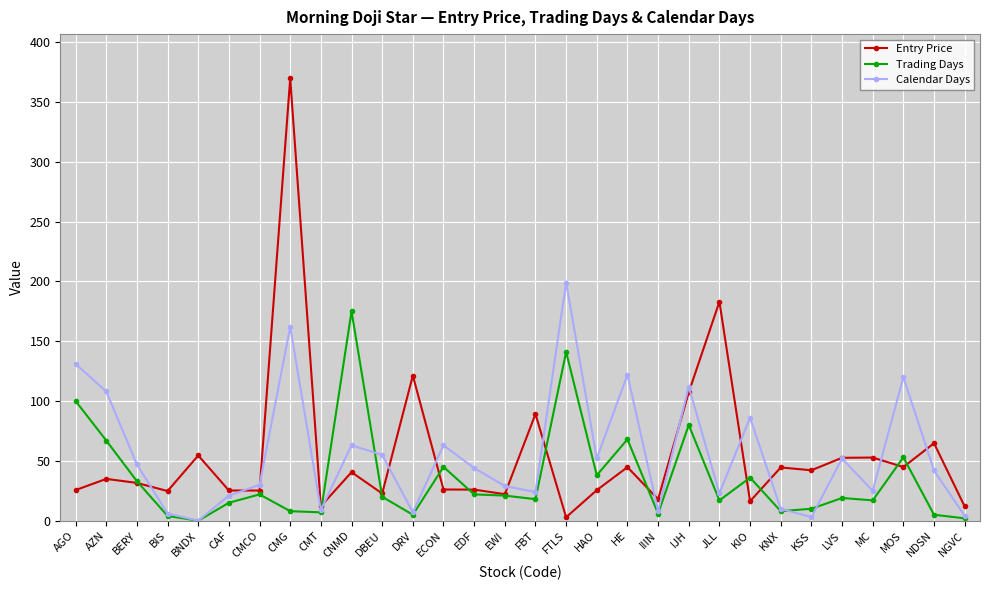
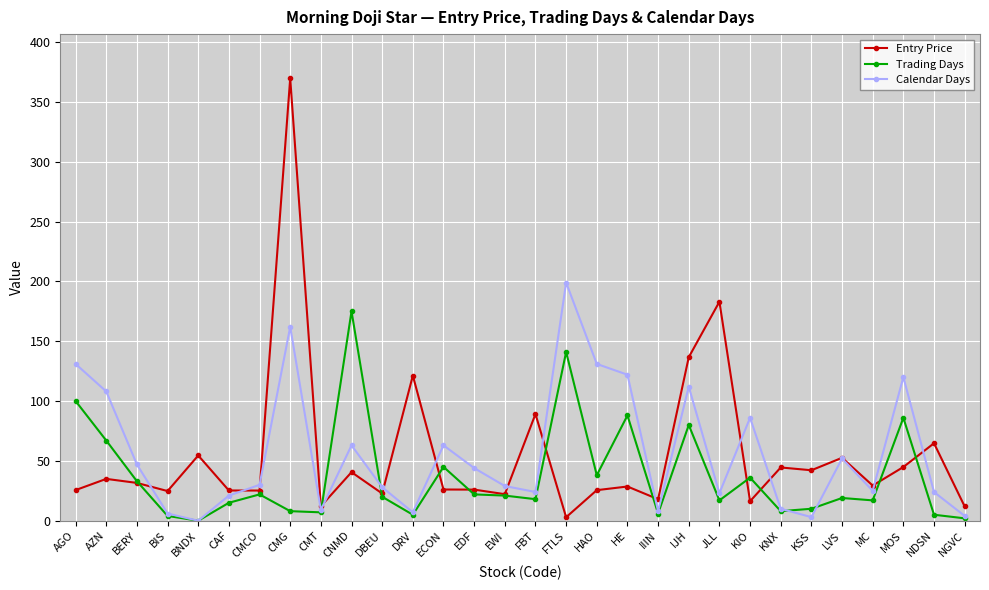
  {
    "Entry Price": {
      "AGO": 26,
      "AZN": 35,
      "BIS": 25,
      "BNDX": 55,
      "CAF": 25,
      "CMCO": 25,
      "CMG": 370,
      "CMT": 12,
      "CNMD": 41,
      "DBEU": 23,
      "DRV": 121,
      "ECON": 26,
      "EDF": 26,
      "FBT": 89,
      "FTLS": 3,
      "HAO": 26,
-     "HE": 45,
+     "HE": 29,
      "IIIN": 18,
-     "IJH": 107,
+     "IJH": 137,
      "JLL": 183,
      "KIO": 16,
      "KNX": 45,
      "KSS": 42,
-     "MC": 53,
+     "MC": 29,
      "MOS": 45,
      "NDSN": 65,
      "NGVC": 12
    },
    "Trading Days": {
      "AGO": 100,
      "AZN": 67,
      "CAF": 15,
      "CMCO": 22,
      "CMG": 8,
      "CNMD": 175,
      "DBEU": 20,
      "ECON": 45,
      "EDF": 22,
      "FBT": 18,
      "FTLS": 141,
      "HAO": 38,
-     "HE": 68,
+     "HE": 88,
      "IJH": 80,
      "JLL": 17,
      "KIO": 36,
      "KSS": 10,
      "LVS": 19,
      "MC": 17,
-     "MOS": 53,
+     "MOS": 86,
      "NDSN": 5
    },
    "Calendar Days": {
      "AGO": 131,
      "AZN": 108,
      "BERY": 47,
      "CAF": 21,
      "CMCO": 30,
      "CMG": 162,
      "CNMD": 63,
-     "DBEU": 55,
+     "DBEU": 28,
      "ECON": 63,
      "EDF": 44,
      "EWI": 29,
      "FBT": 24,
      "FTLS": 199,
-     "HAO": 52,
+     "HAO": 131,
      "HE": 122,
      "IJH": 112,
      "JLL": 23,
      "KIO": 86,
      "KSS": 3,
      "MC": 25,
      "MOS": 120,
-     "NDSN": 42
+     "NDSN": 24
    }
  }
